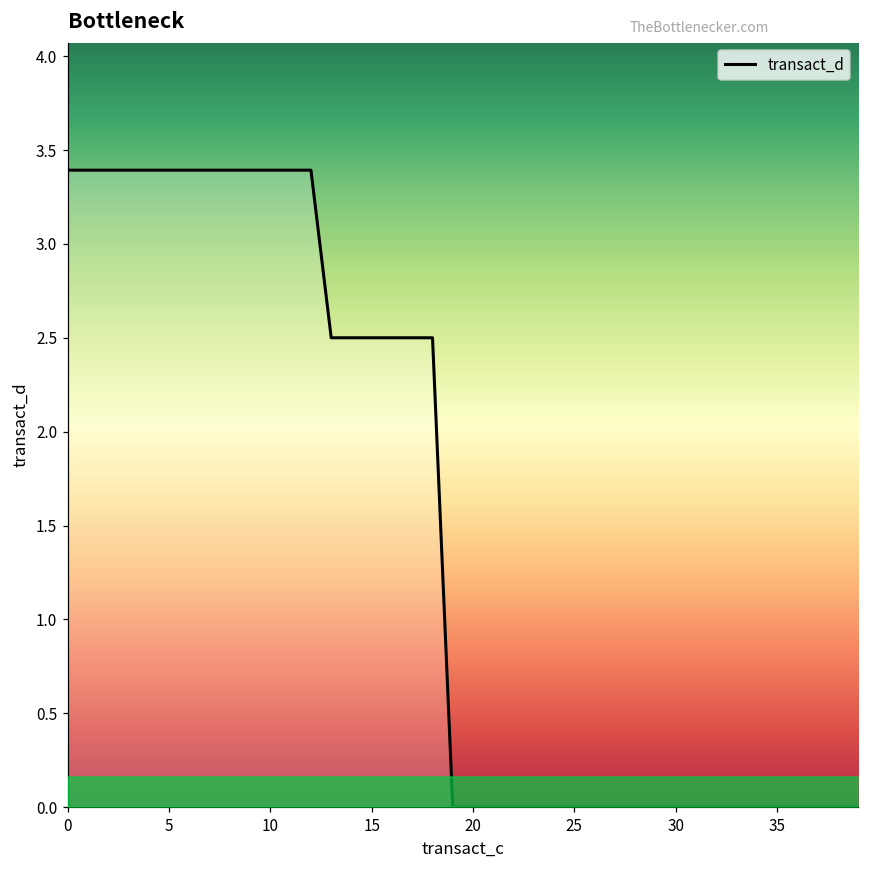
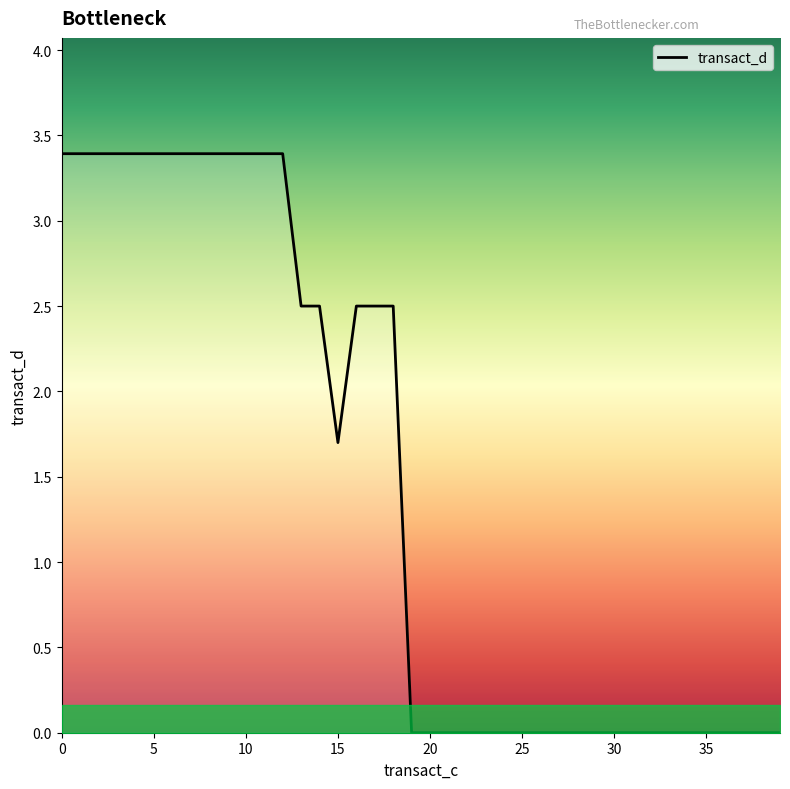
  {
    "transact_d": {
      "0": 3.4,
      "5": 3.4,
      "10": 3.4,
-     "15": 2.5,
+     "15": 1.7,
      "20": 0.0,
      "25": 0.0,
      "30": 0.0,
      "35": 0.0
    }
  }
